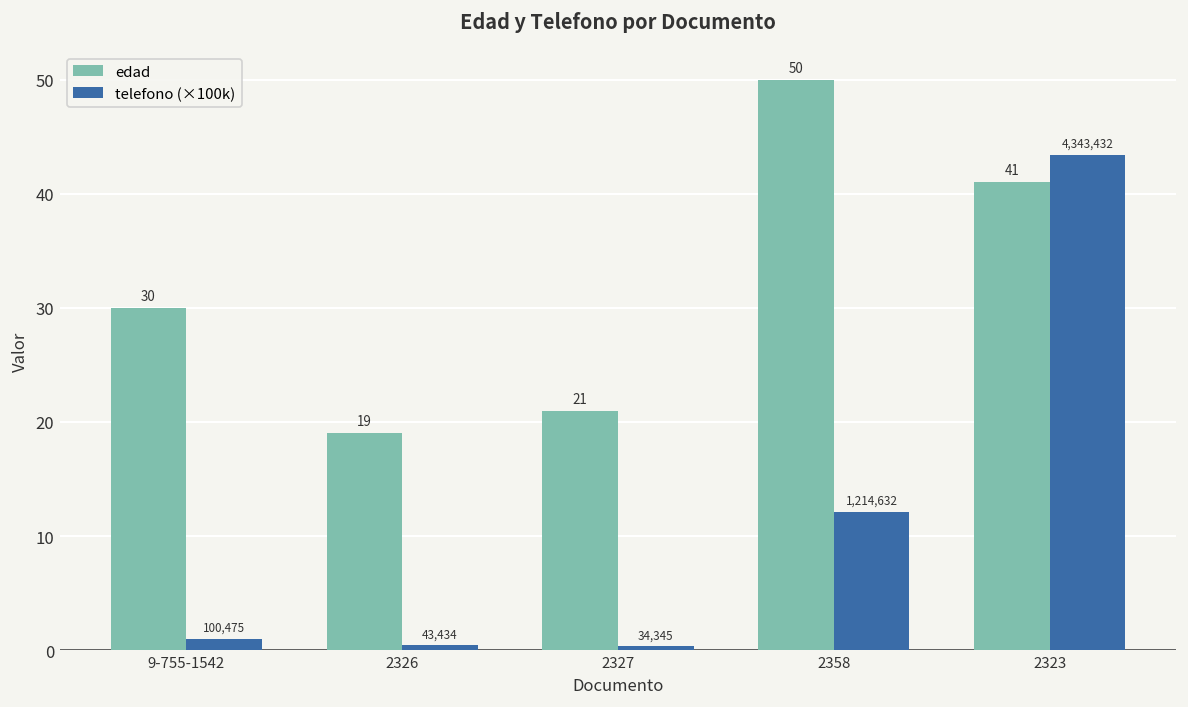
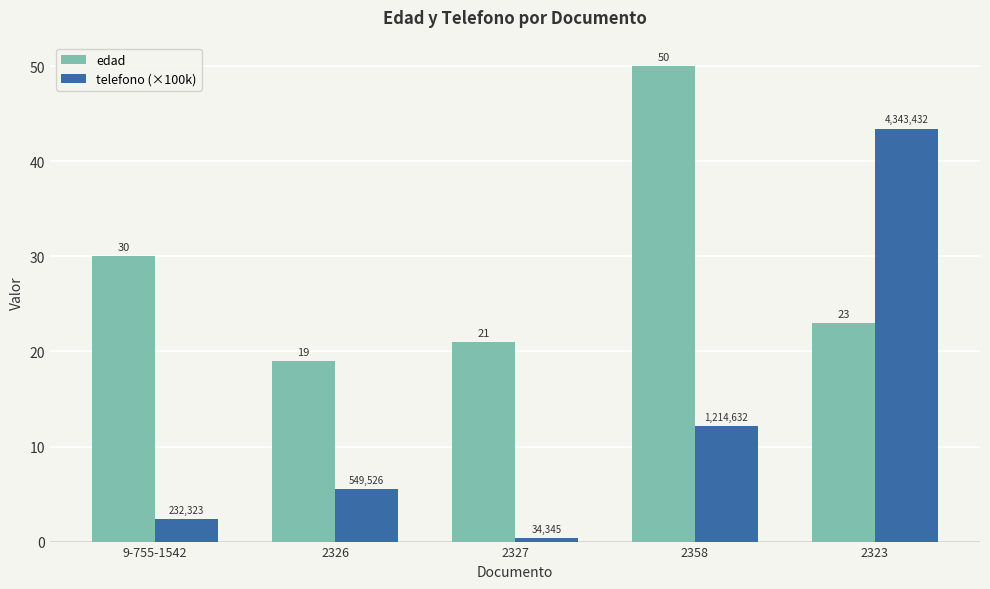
  {
    "edad": {
      "9-755-1542": "30",
      "2326": "19",
      "2327": "21",
      "2358": "50",
-     "2323": "41"
+     "2323": "23"
    },
    "telefono (×100k)": {
-     "9-755-1542": "100,475",
-     "2326": "43,434"
+     "9-755-1542": "232,323",
+     "2326": "549,526"
    }
  }
